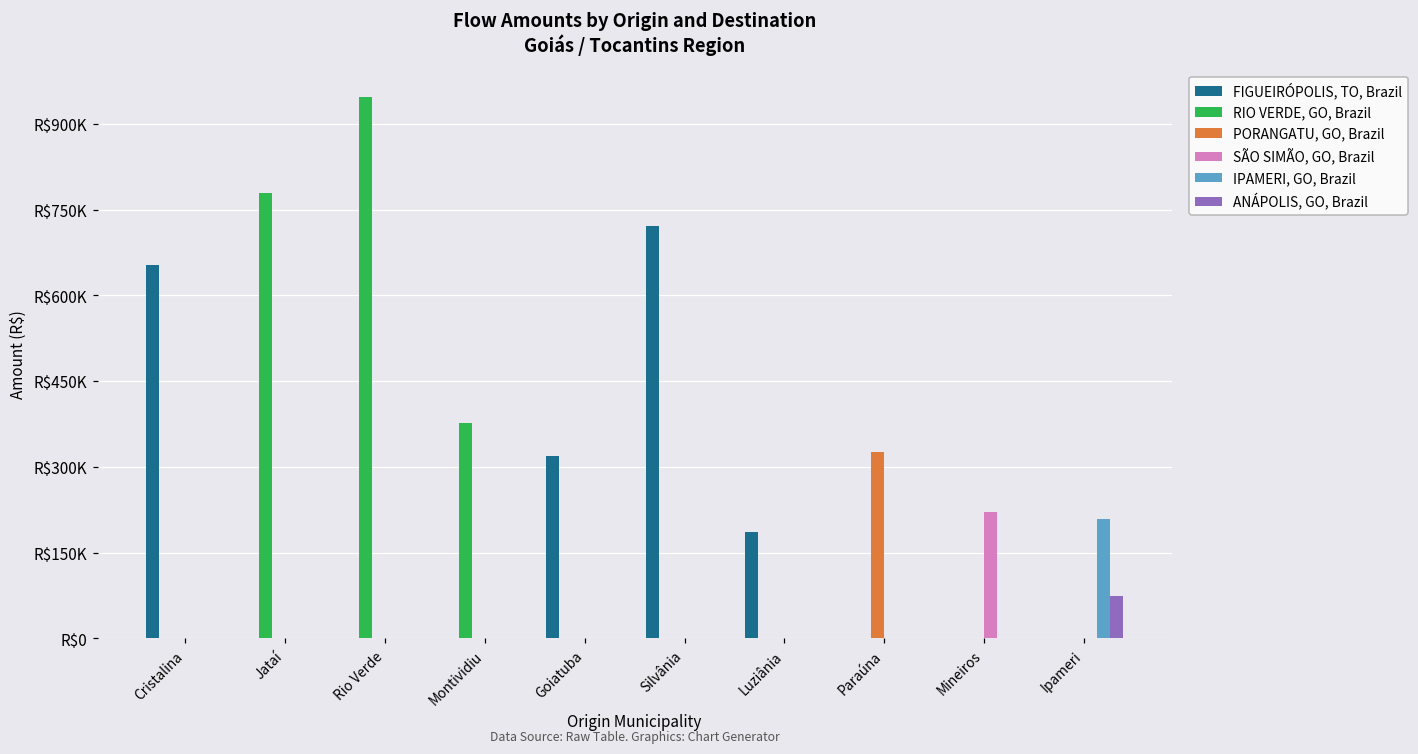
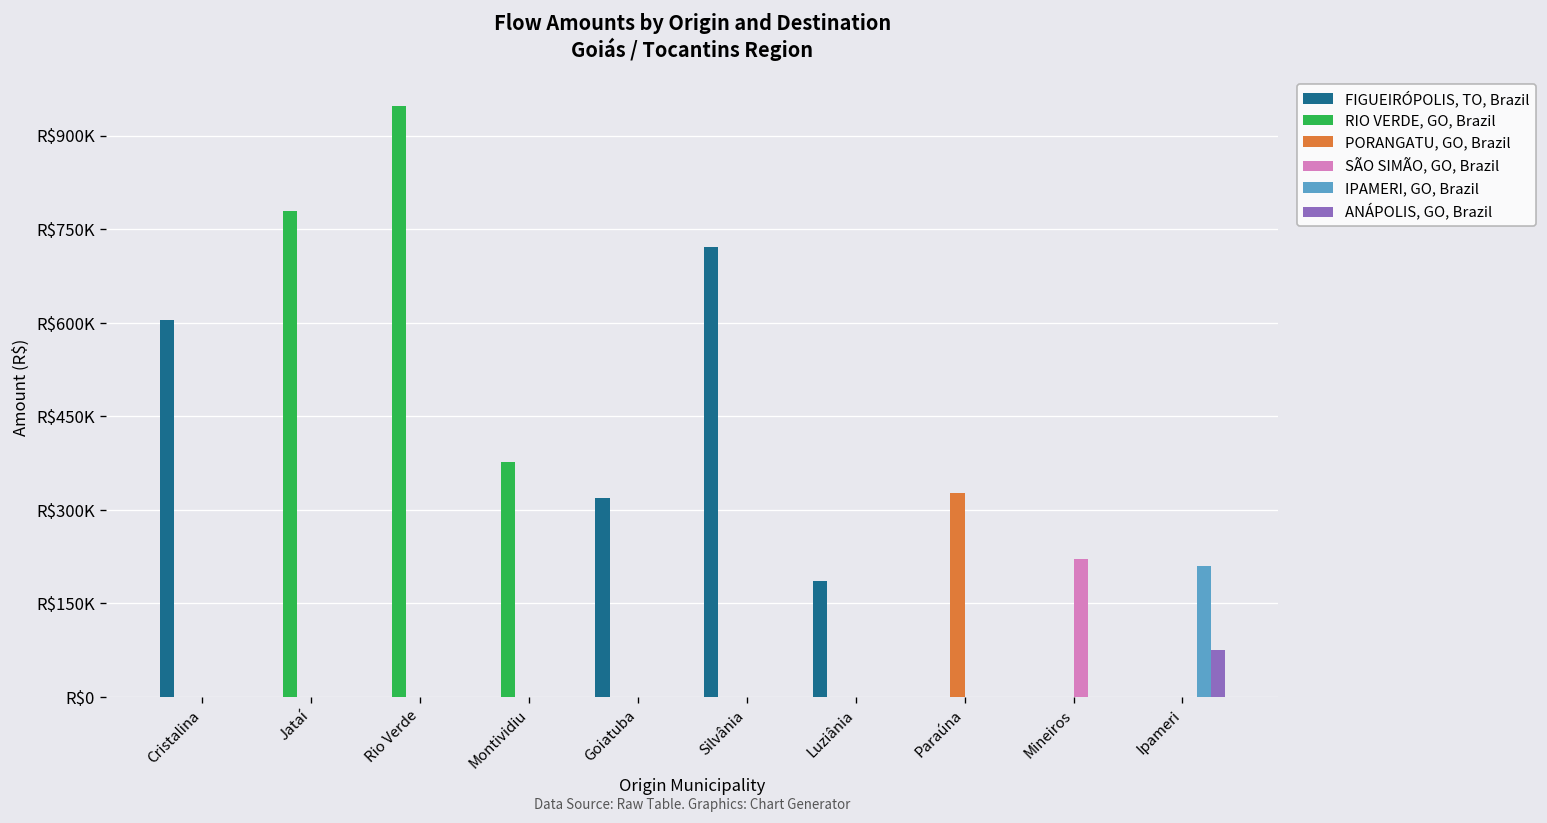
  {
    "FIGUEIRÓPOLIS, TO, Brazil": {
-     "Cristalina": "R$650000",
+     "Cristalina": "R$600000",
      "Jataí": "R$0",
      "Rio Verde": "R$0",
      "Montividiu": "R$0",
      "Goiatuba": "R$320000",
      "Silvânia": "R$720000",
      "Luziânia": "R$190000",
      "Paraúna": "R$0",
      "Mineiros": "R$0",
      "Ipameri": "R$0"
    },
    "RIO VERDE, GO, Brazil": {
      "Cristalina": "R$0",
      "Jataí": "R$780000",
      "Rio Verde": "R$950000",
      "Montividiu": "R$380000",
      "Goiatuba": "R$0",
      "Silvânia": "R$0",
      "Luziânia": "R$0",
      "Paraúna": "R$0",
      "Mineiros": "R$0",
      "Ipameri": "R$0"
    },
    "PORANGATU, GO, Brazil": {
      "Cristalina": "R$0",
      "Jataí": "R$0",
      "Rio Verde": "R$0",
      "Montividiu": "R$0",
      "Goiatuba": "R$0",
      "Silvânia": "R$0",
      "Luziânia": "R$0",
      "Paraúna": "R$330000",
      "Mineiros": "R$0",
      "Ipameri": "R$0"
    },
    "SÃO SIMÃO, GO, Brazil": {
      "Cristalina": "R$0",
      "Jataí": "R$0",
      "Rio Verde": "R$0",
      "Montividiu": "R$0",
      "Goiatuba": "R$0",
      "Silvânia": "R$0",
      "Luziânia": "R$0",
      "Paraúna": "R$0",
      "Mineiros": "R$220000",
      "Ipameri": "R$0"
    },
    "IPAMERI, GO, Brazil": {
      "Cristalina": "R$0",
      "Jataí": "R$0",
      "Rio Verde": "R$0",
      "Montividiu": "R$0",
      "Goiatuba": "R$0",
      "Silvânia": "R$0",
      "Luziânia": "R$0",
      "Paraúna": "R$0",
      "Mineiros": "R$0",
      "Ipameri": "R$210000"
    },
    "ANÁPOLIS, GO, Brazil": {
      "Cristalina": "R$0",
      "Jataí": "R$0",
      "Rio Verde": "R$0",
      "Montividiu": "R$0",
      "Goiatuba": "R$0",
      "Silvânia": "R$0",
      "Luziânia": "R$0",
      "Paraúna": "R$0",
      "Mineiros": "R$0",
      "Ipameri": "R$70000"
    }
  }
